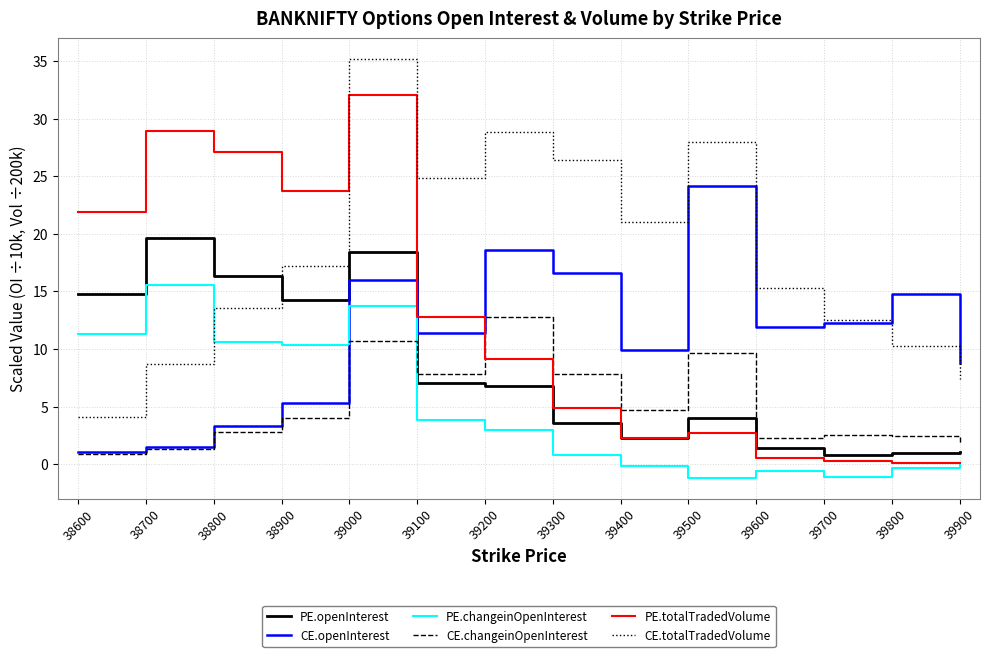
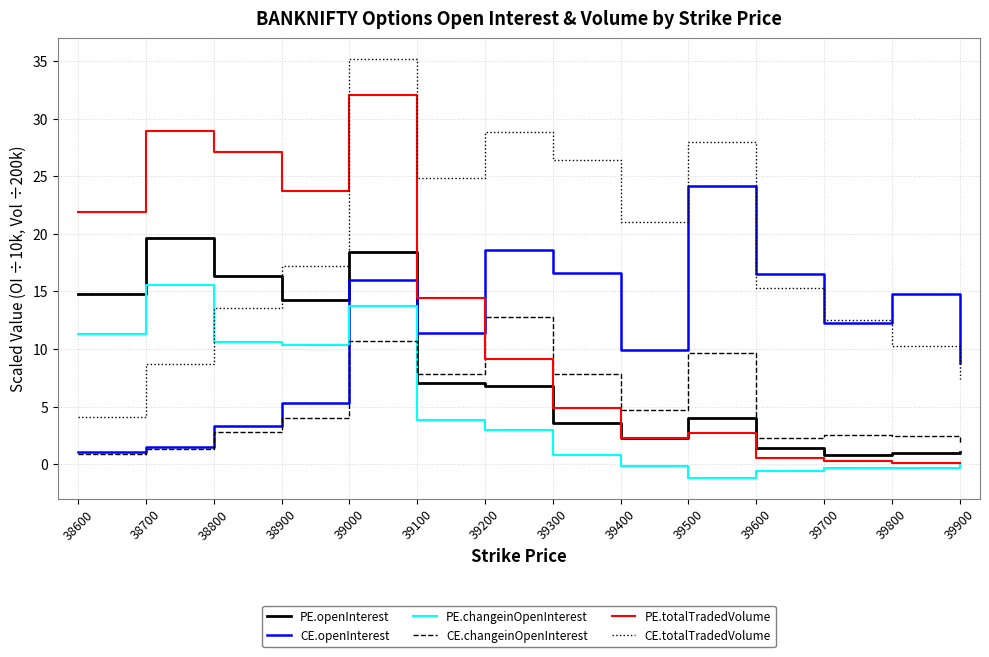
  {
    "CE.openInterest": {
      "38800": 3.4,
      "38900": 5.3,
      "39000": 16.0,
      "39100": 11.4,
      "39200": 18.6,
      "39300": 16.6,
      "39400": 9.9,
      "39500": 24.2,
-     "39600": 11.9,
+     "39600": 16.5,
      "39700": 12.3,
      "39800": 14.8,
      "39900": 8.8
    },
    "PE.changeinOpenInterest": {
      "38600": 11.3,
      "38700": 15.6,
      "38800": 10.6,
      "38900": 10.3,
      "39000": 13.8,
      "39100": 3.8,
      "39200": 3.0,
      "39300": 0.8,
      "39400": -0.1,
      "39500": -1.2,
      "39600": -0.6,
-     "39700": -1.1,
+     "39700": -0.3,
      "39800": -0.4
    },
    "PE.totalTradedVolume": {
      "38600": 21.9,
      "38700": 28.9,
      "38800": 27.1,
      "38900": 23.7,
      "39000": 32.1,
-     "39100": 12.8,
+     "39100": 14.4,
      "39200": 9.1,
      "39300": 4.9,
      "39500": 2.7,
      "39600": 0.6,
      "39700": 0.3,
      "39800": 0.1
    }
  }
